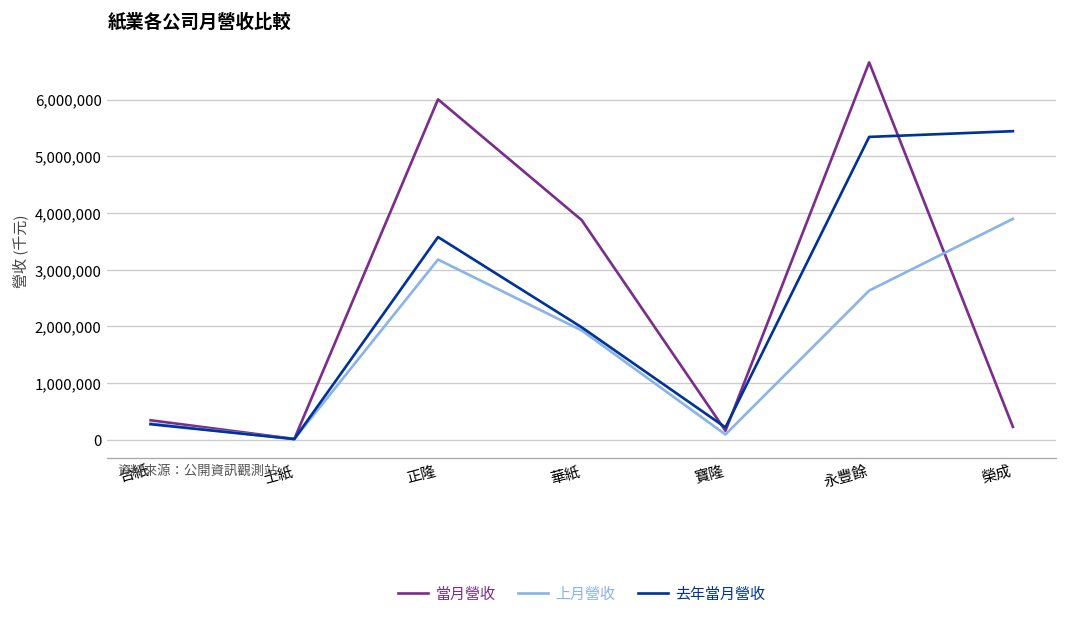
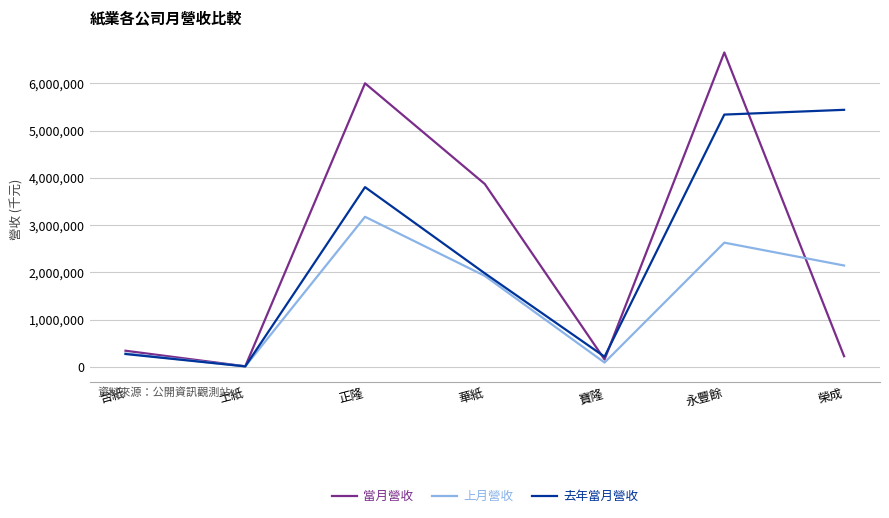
  {
    "當月營收": {
      "台紙": "300,000",
      "正隆": "6,000,000",
      "華紙": "3,900,000",
      "寶隆": "200,000",
      "永豐餘": "6,700,000",
      "榮成": "200,000"
    },
    "上月營收": {
      "正隆": "3,200,000",
      "華紙": "1,900,000",
      "寶隆": "100,000",
      "永豐餘": "2,600,000",
-     "榮成": "3,900,000"
+     "榮成": "2,100,000"
    },
    "去年當月營收": {
-     "正隆": "3,600,000",
+     "正隆": "3,800,000",
      "華紙": "2,000,000",
      "寶隆": "200,000",
      "永豐餘": "5,300,000",
      "榮成": "5,400,000"
    }
  }
